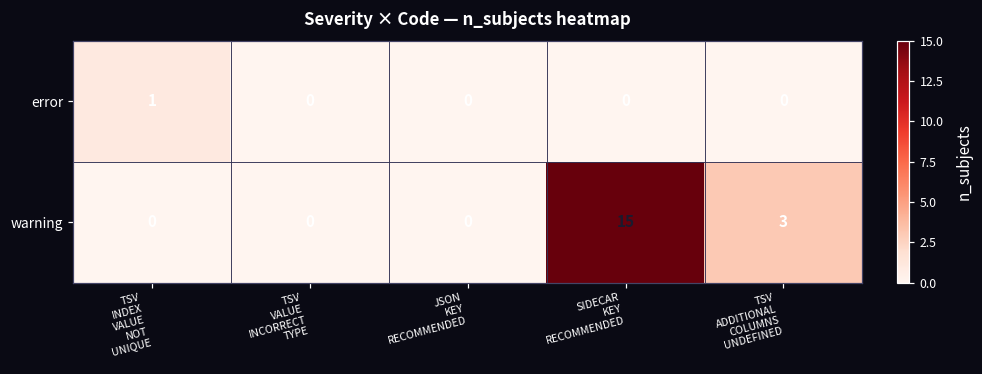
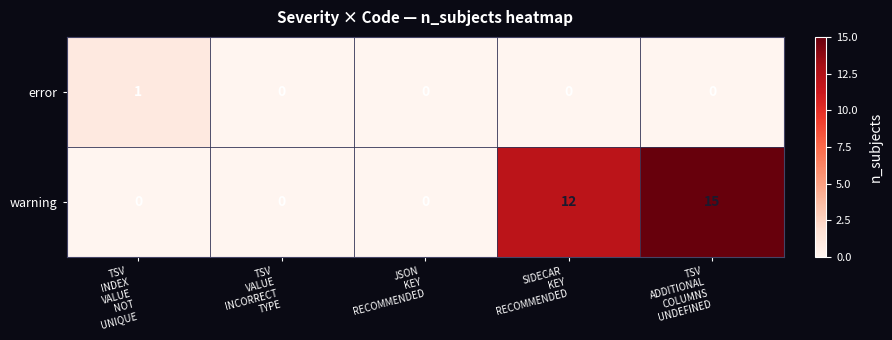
  {
    "warning": {
-     "SIDECAR KEY RECOMMENDED": 15,
-     "TSV ADDITIONAL COLUMNS UNDEFINED": 3
+     "SIDECAR KEY RECOMMENDED": 12,
+     "TSV ADDITIONAL COLUMNS UNDEFINED": 15
    }
  }
